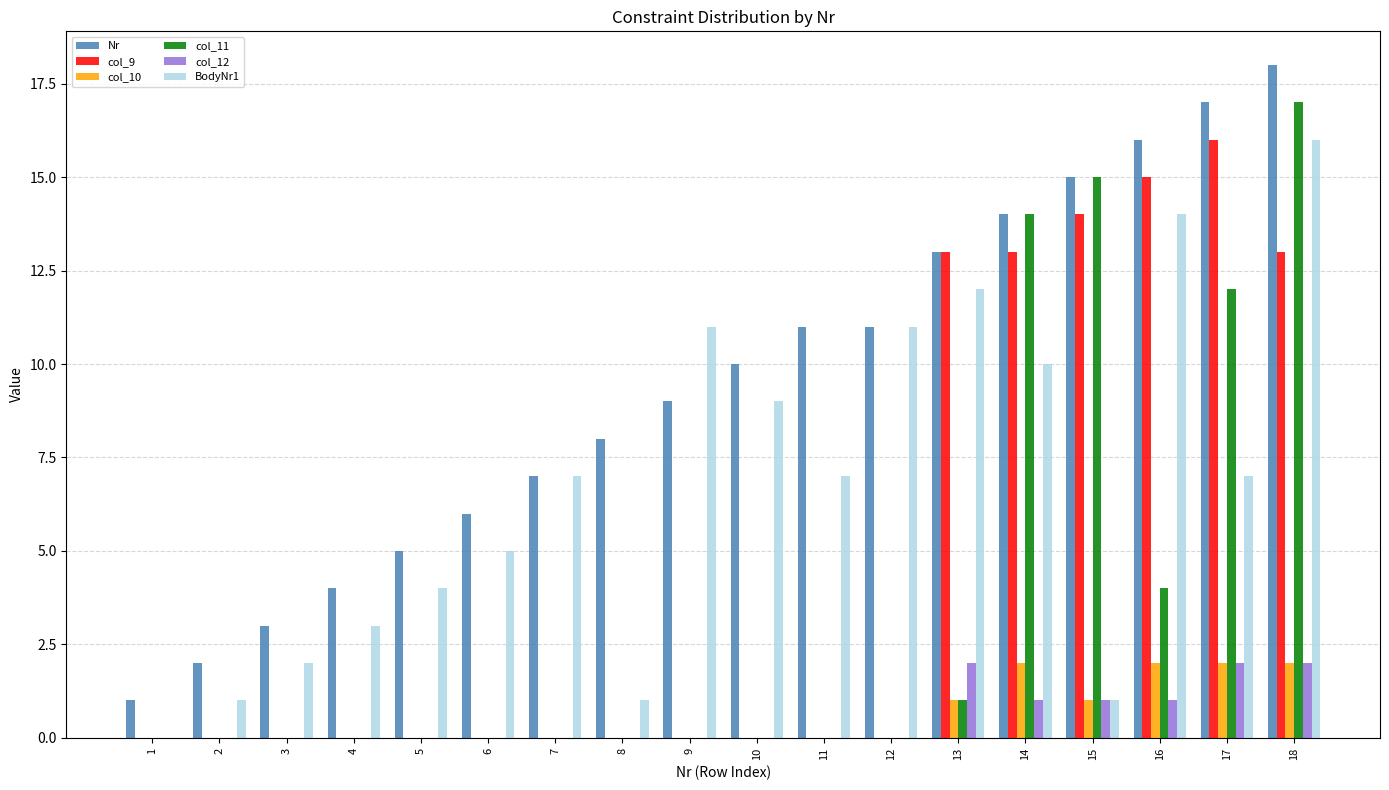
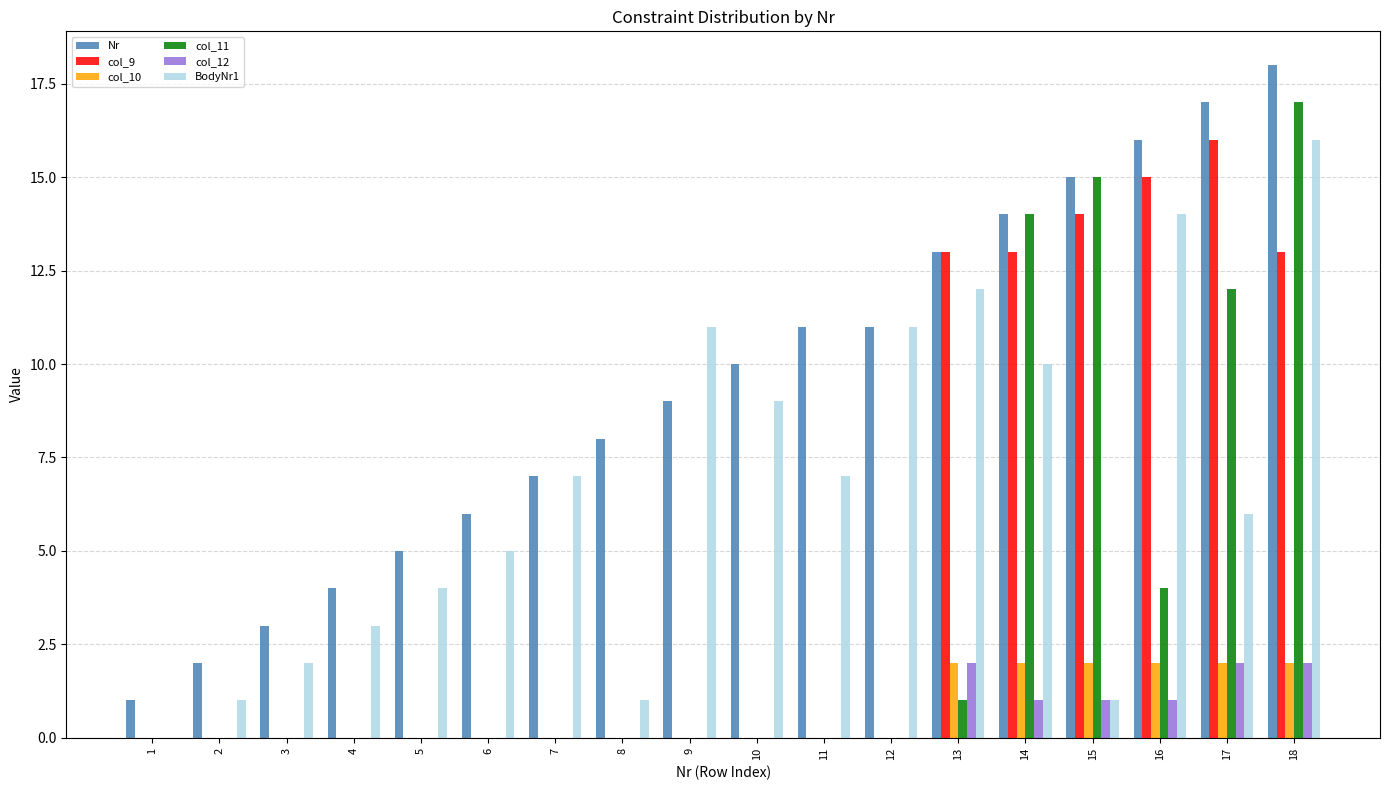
  {
    "Nr": {
      "1": 1,
      "2": 2,
      "3": 3,
      "4": 4,
      "5": 5,
      "6": 6,
      "7": 7,
      "8": 8,
      "9": 9,
      "10": 10,
      "11": 11,
      "12": 11,
      "13": 13,
      "14": 14,
      "15": 15,
      "16": 16,
      "17": 17,
      "18": 18
    },
    "col_9": {
      "1": 0,
      "2": 0,
      "3": 0,
      "4": 0,
      "5": 0,
      "6": 0,
      "7": 0,
      "8": 0,
      "9": 0,
      "10": 0,
      "11": 0,
      "12": 0,
      "13": 13,
      "14": 13,
      "15": 14,
      "16": 15,
      "17": 16,
      "18": 13
    },
    "col_10": {
      "1": 0,
      "2": 0,
      "3": 0,
      "4": 0,
      "5": 0,
      "6": 0,
      "7": 0,
      "8": 0,
      "9": 0,
      "10": 0,
      "11": 0,
      "12": 0,
-     "13": 1,
+     "13": 2,
      "14": 2,
-     "15": 1,
+     "15": 2,
      "16": 2,
      "17": 2,
      "18": 2
    },
    "col_11": {
      "1": 0,
      "2": 0,
      "3": 0,
      "4": 0,
      "5": 0,
      "6": 0,
      "7": 0,
      "8": 0,
      "9": 0,
      "10": 0,
      "11": 0,
      "12": 0,
      "13": 1,
      "14": 14,
      "15": 15,
      "16": 4,
      "17": 12,
      "18": 17
    },
    "col_12": {
      "1": 0,
      "2": 0,
      "3": 0,
      "4": 0,
      "5": 0,
      "6": 0,
      "7": 0,
      "8": 0,
      "9": 0,
      "10": 0,
      "11": 0,
      "12": 0,
      "13": 2,
      "14": 1,
      "15": 1,
      "16": 1,
      "17": 2,
      "18": 2
    },
    "BodyNr1": {
      "1": 0,
      "2": 1,
      "3": 2,
      "4": 3,
      "5": 4,
      "6": 5,
      "7": 7,
      "8": 1,
      "9": 11,
      "10": 9,
      "11": 7,
      "12": 11,
      "13": 12,
      "14": 10,
      "15": 1,
      "16": 14,
-     "17": 7,
+     "17": 6,
      "18": 16
    }
  }
